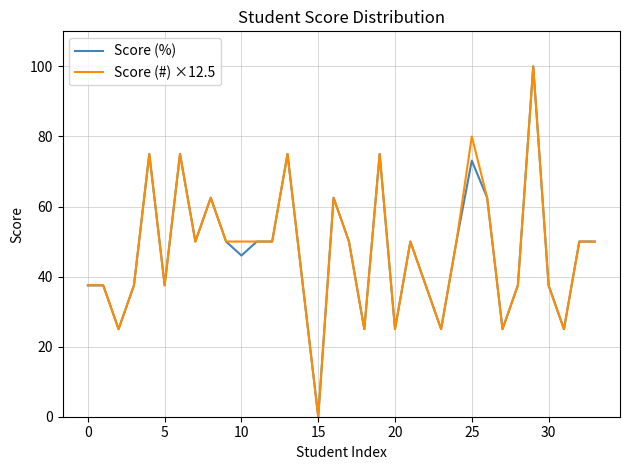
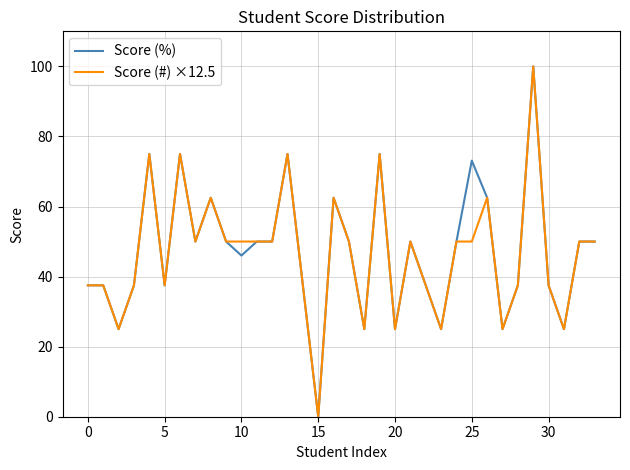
  {
    "Score (%)": {
      "10": 46,
      "25": 73
    },
    "Score (#) ×12.5": {
      "10": 50,
-     "25": 80
+     "25": 50
    }
  }
